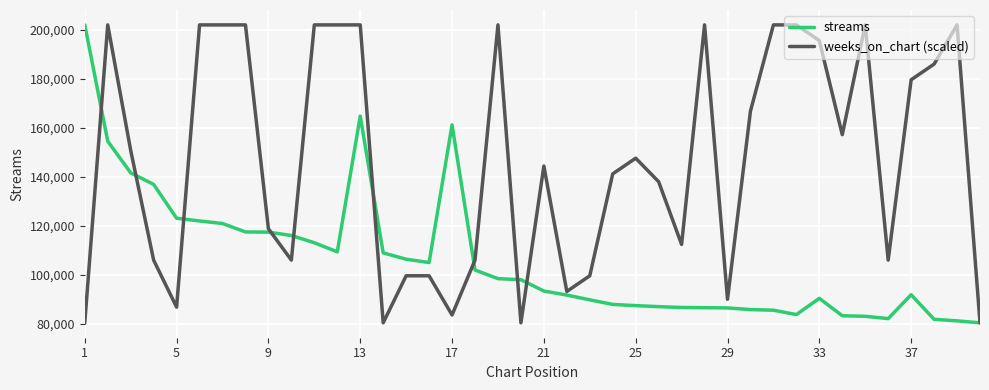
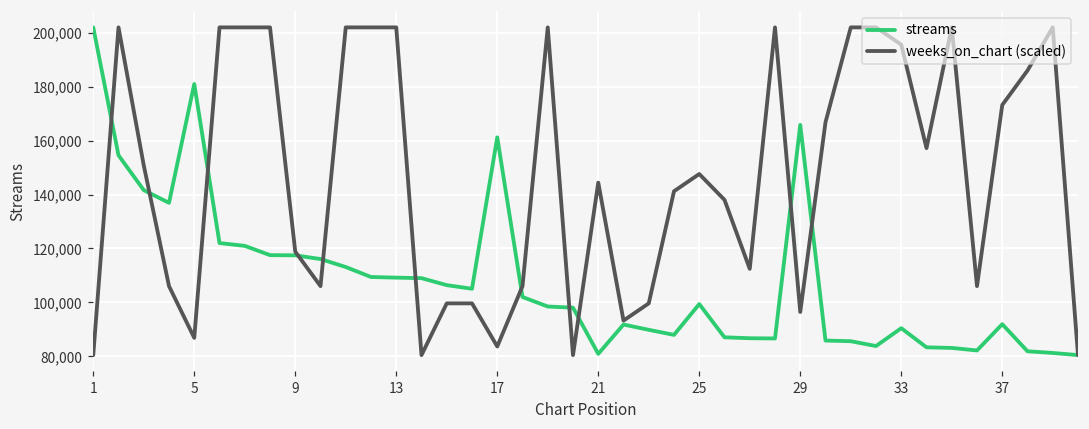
  {
    "streams": {
      "1": "202,000",
-     "5": "123,000",
+     "5": "181,000",
      "9": "117,000",
-     "13": "165,000",
+     "13": "109,000",
      "17": "161,000",
-     "21": "93,000",
-     "25": "87,000",
-     "29": "87,000",
+     "21": "81,000",
+     "25": "99,000",
+     "29": "166,000",
      "33": "90,000",
      "37": "92,000"
    },
    "weeks_on_chart (scaled)": {
      "1": "80,000",
      "5": "87,000",
      "9": "119,000",
      "13": "202,000",
      "17": "84,000",
      "21": "144,000",
      "25": "148,000",
-     "29": "90,000",
-     "37": "180,000"
+     "29": "96,000",
+     "37": "173,000"
    }
  }
